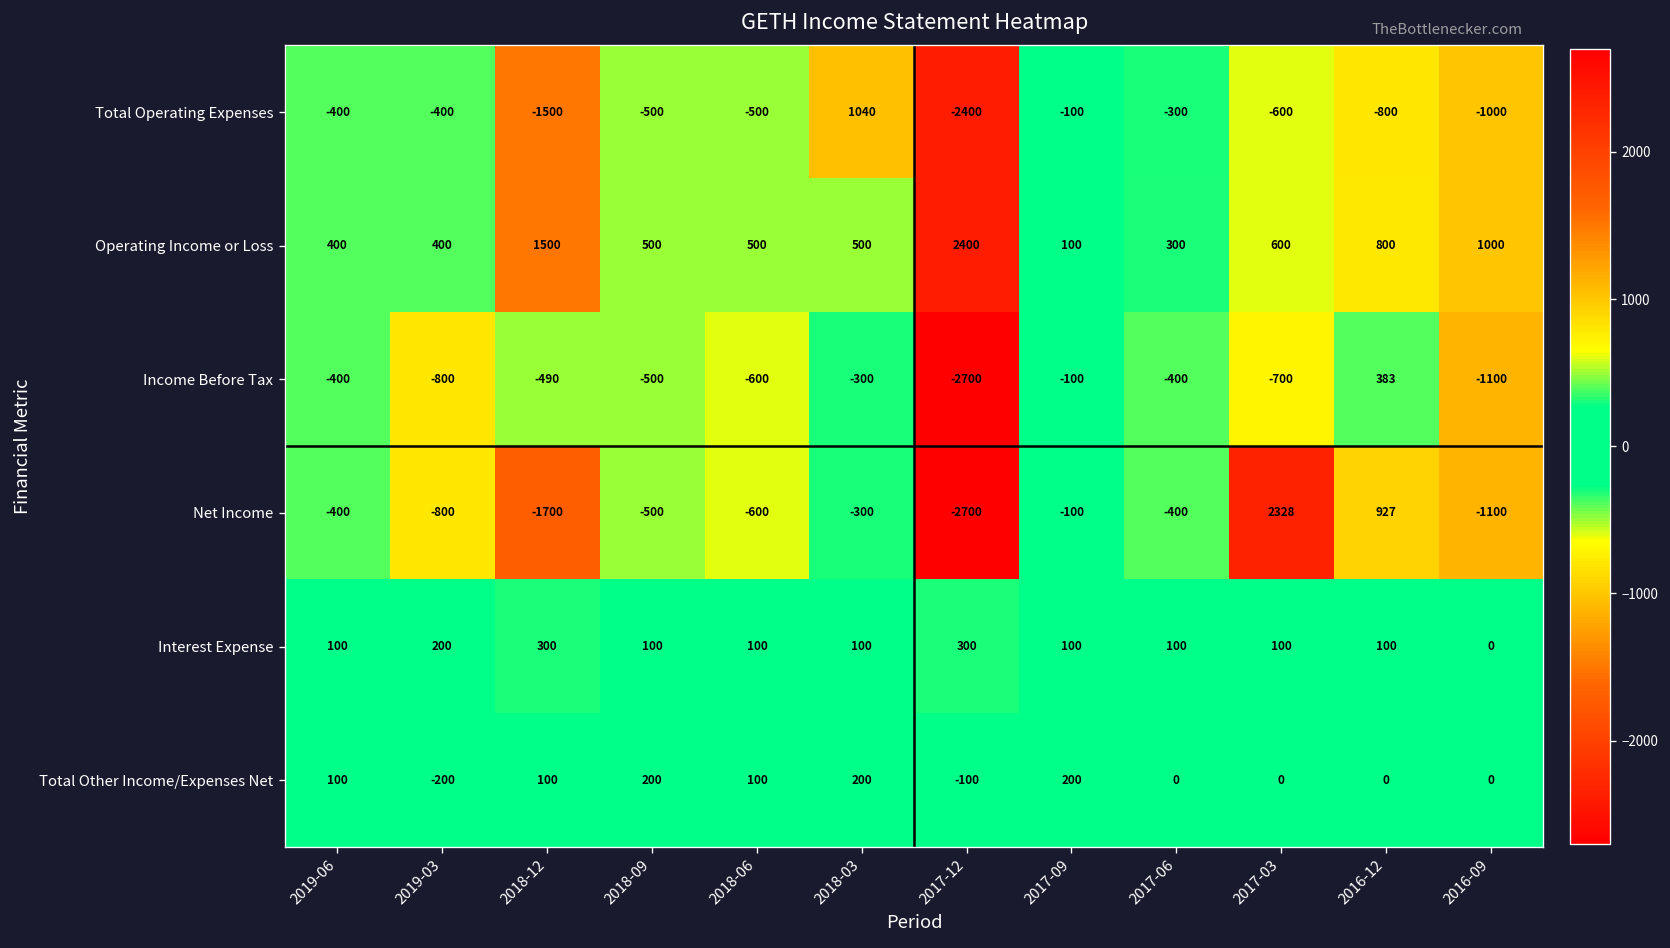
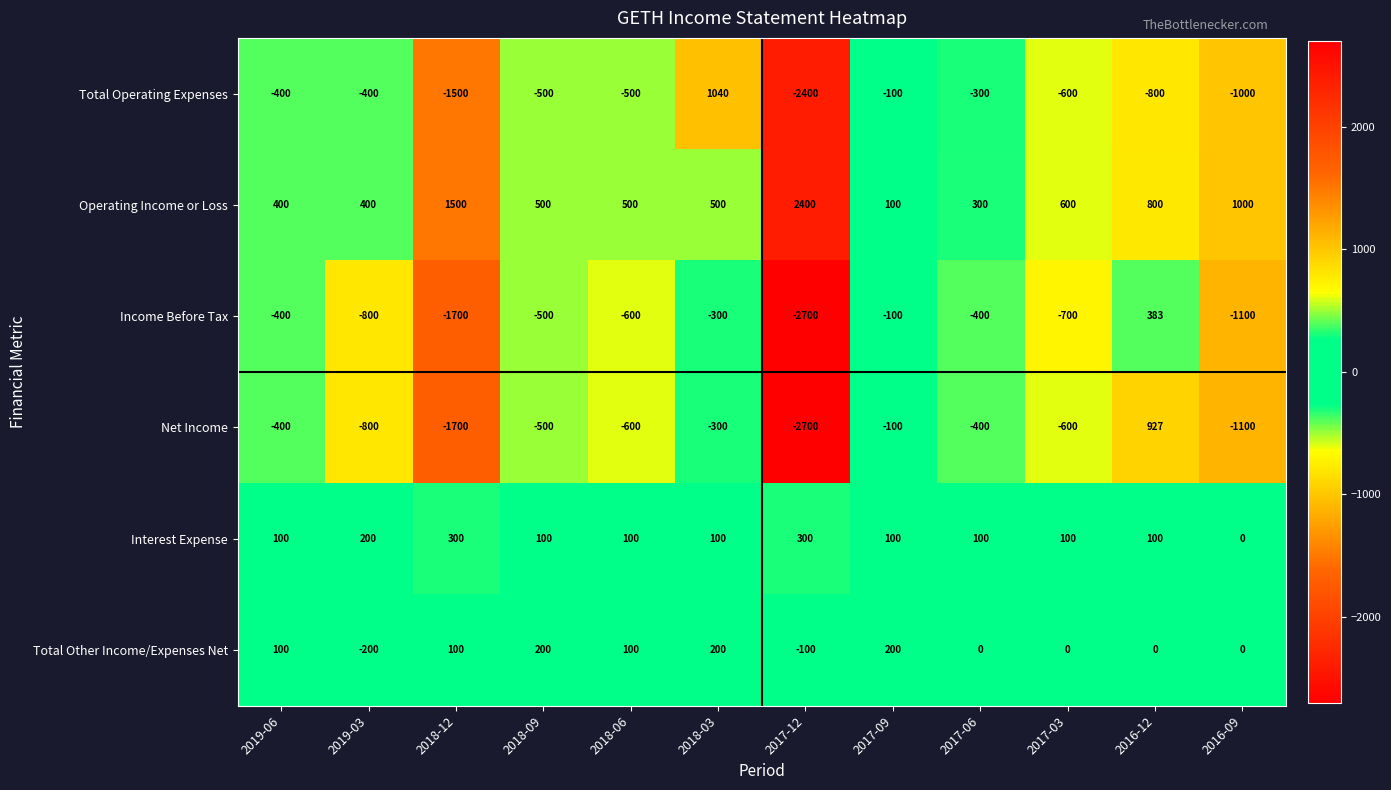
  {
    "Total Operating Expenses": {
      "2019-06": -400,
      "2019-03": -400,
      "2018-12": -1500,
      "2018-09": -500,
      "2018-06": -500,
      "2018-03": 1040,
      "2017-12": -2400,
      "2017-09": -100,
      "2017-06": -300,
      "2017-03": -600,
      "2016-12": -800,
      "2016-09": -1000
    },
    "Operating Income or Loss": {
      "2019-06": 400,
      "2019-03": 400,
      "2018-12": 1500,
      "2018-09": 500,
      "2018-06": 500,
      "2018-03": 500,
      "2017-12": 2400,
      "2017-09": 100,
      "2017-06": 300,
      "2017-03": 600,
      "2016-12": 800,
      "2016-09": 1000
    },
    "Income Before Tax": {
      "2019-06": -400,
      "2019-03": -800,
-     "2018-12": -490,
+     "2018-12": -1700,
      "2018-09": -500,
      "2018-06": -600,
      "2018-03": -300,
      "2017-12": -2700,
      "2017-09": -100,
      "2017-06": -400,
      "2017-03": -700,
      "2016-12": 383,
      "2016-09": -1100
    },
    "Net Income": {
      "2019-06": -400,
      "2019-03": -800,
      "2018-12": -1700,
      "2018-09": -500,
      "2018-06": -600,
      "2018-03": -300,
      "2017-12": -2700,
      "2017-09": -100,
      "2017-06": -400,
-     "2017-03": 2328,
+     "2017-03": -600,
      "2016-12": 927,
      "2016-09": -1100
    },
    "Interest Expense": {
      "2019-06": 100,
      "2019-03": 200,
      "2018-12": 300,
      "2018-09": 100,
      "2018-06": 100,
      "2018-03": 100,
      "2017-12": 300,
      "2017-09": 100,
      "2017-06": 100,
      "2017-03": 100,
      "2016-12": 100,
      "2016-09": 0
    },
    "Total Other Income/Expenses Net": {
      "2019-06": 100,
      "2019-03": -200,
      "2018-12": 100,
      "2018-09": 200,
      "2018-06": 100,
      "2018-03": 200,
      "2017-12": -100,
      "2017-09": 200,
      "2017-06": 0,
      "2017-03": 0,
      "2016-12": 0,
      "2016-09": 0
    }
  }
